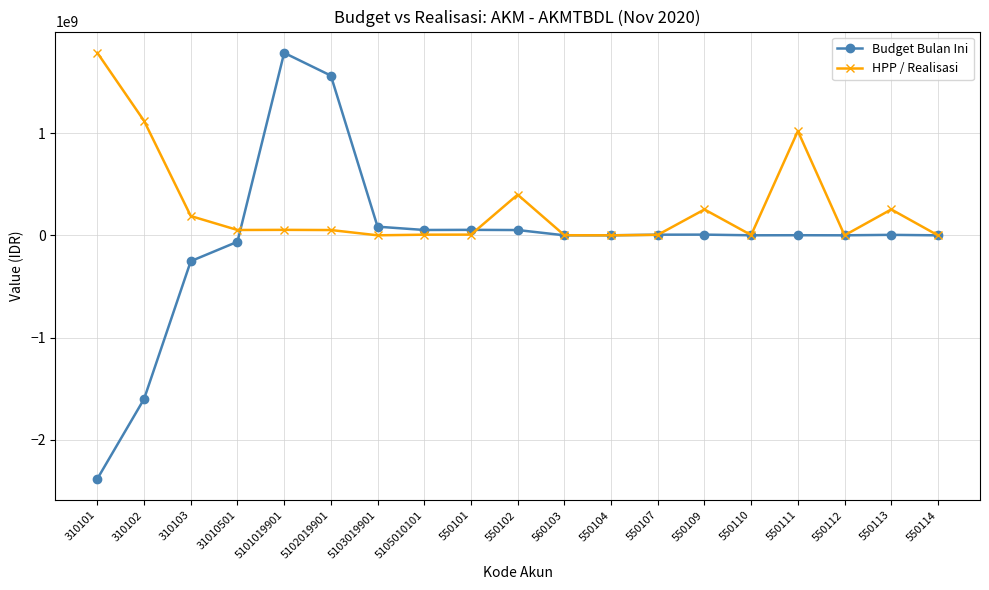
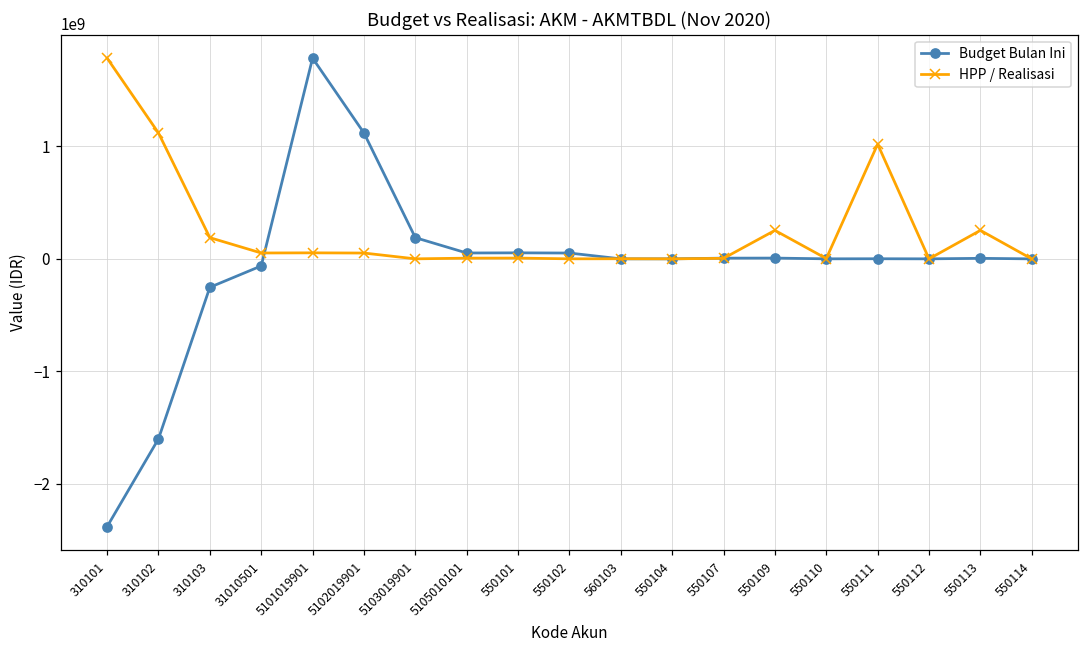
  {
    "Budget Bulan Ini": {
      "310101": -2380000000,
      "310102": -1600000000,
      "310103": -250000000,
      "31010501": -60000000,
      "5101019901": 1780000000,
-     "5102019901": 1560000000,
-     "5103019901": 90000000,
+     "5102019901": 1120000000,
+     "5103019901": 190000000,
      "5105010101": 50000000,
      "550101": 50000000,
      "550102": 50000000,
      "550109": 10000000,
      "550111": 0,
      "550113": 10000000
    },
    "HPP / Realisasi": {
      "310101": 1780000000,
      "310102": 1120000000,
      "310103": 190000000,
      "31010501": 50000000,
      "5101019901": 50000000,
      "5102019901": 50000000,
      "5103019901": 0,
      "5105010101": 10000000,
      "550101": 10000000,
-     "550102": 400000000,
+     "550102": 0,
      "550109": 250000000,
      "550111": 1020000000,
      "550113": 250000000
    }
  }
